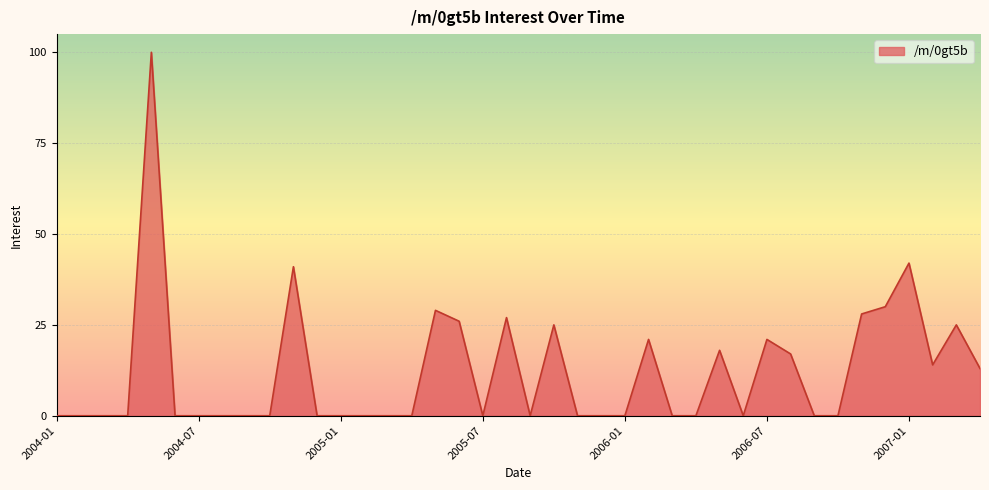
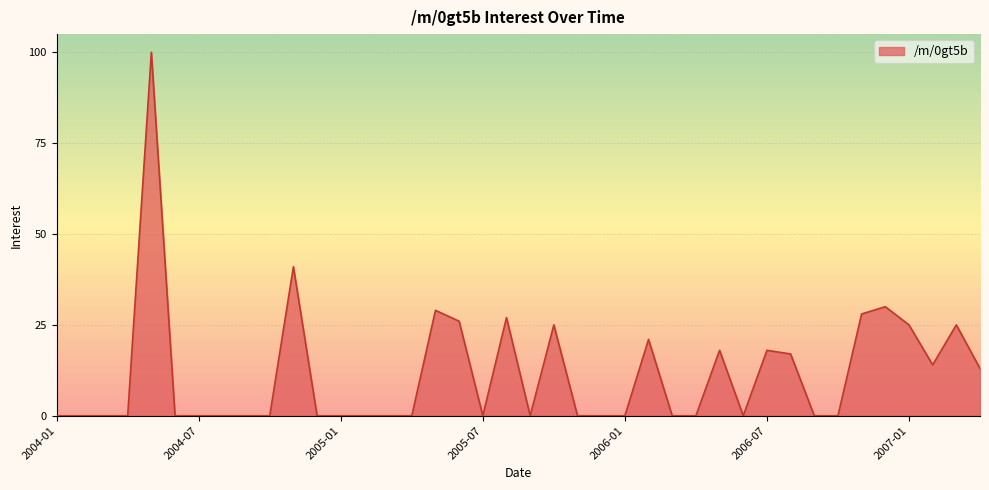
  {
    "2004-01": 0,
    "2004-07": 0,
    "2005-01": 0,
    "2005-07": 0,
    "2006-01": 0,
-   "2006-07": 21,
-   "2007-01": 42
+   "2006-07": 18,
+   "2007-01": 25
  }
